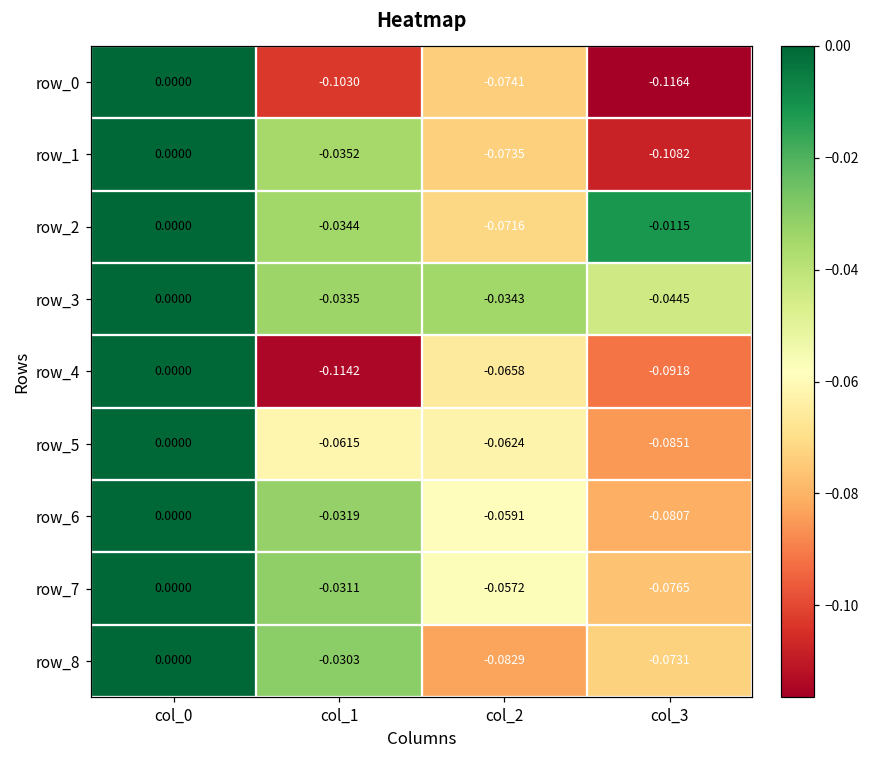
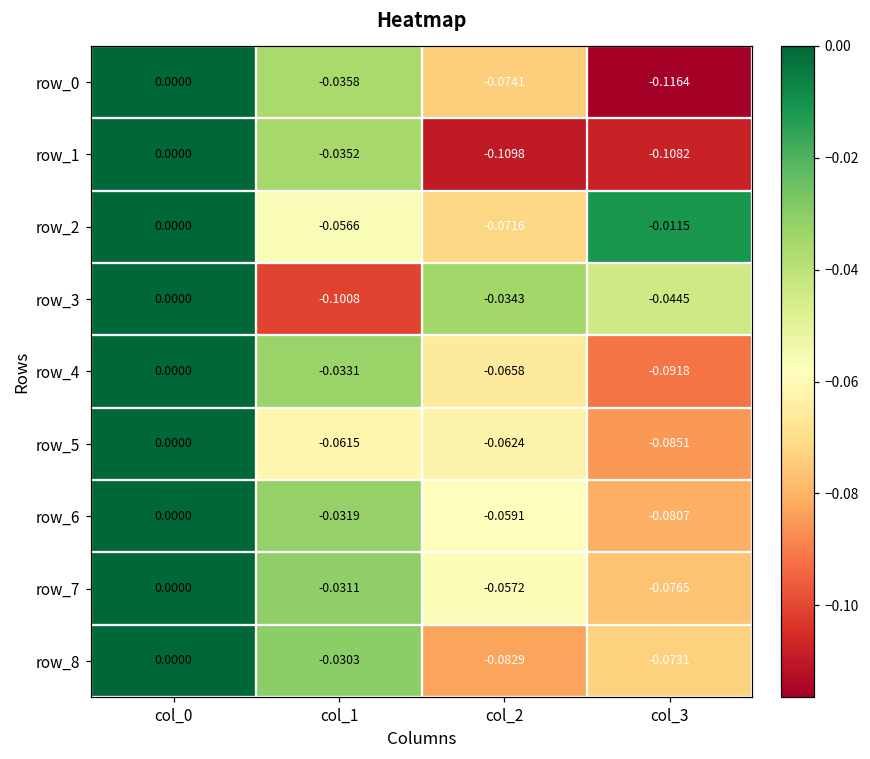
  {
    "row_0": {
      "col_0": 0.0000,
-     "col_1": -0.1030,
+     "col_1": -0.0358,
      "col_2": -0.0741,
      "col_3": -0.1164
    },
    "row_1": {
      "col_0": 0.0000,
      "col_1": -0.0352,
-     "col_2": -0.0735,
+     "col_2": -0.1098,
      "col_3": -0.1082
    },
    "row_2": {
      "col_0": 0.0000,
-     "col_1": -0.0344,
+     "col_1": -0.0566,
      "col_2": -0.0716,
      "col_3": -0.0115
    },
    "row_3": {
      "col_0": 0.0000,
-     "col_1": -0.0335,
+     "col_1": -0.1008,
      "col_2": -0.0343,
      "col_3": -0.0445
    },
    "row_4": {
      "col_0": 0.0000,
-     "col_1": -0.1142,
+     "col_1": -0.0331,
      "col_2": -0.0658,
      "col_3": -0.0918
    },
    "row_5": {
      "col_0": 0.0000,
      "col_1": -0.0615,
      "col_2": -0.0624,
      "col_3": -0.0851
    },
    "row_6": {
      "col_0": 0.0000,
      "col_1": -0.0319,
      "col_2": -0.0591,
      "col_3": -0.0807
    },
    "row_7": {
      "col_0": 0.0000,
      "col_1": -0.0311,
      "col_2": -0.0572,
      "col_3": -0.0765
    },
    "row_8": {
      "col_0": 0.0000,
      "col_1": -0.0303,
      "col_2": -0.0829,
      "col_3": -0.0731
    }
  }
